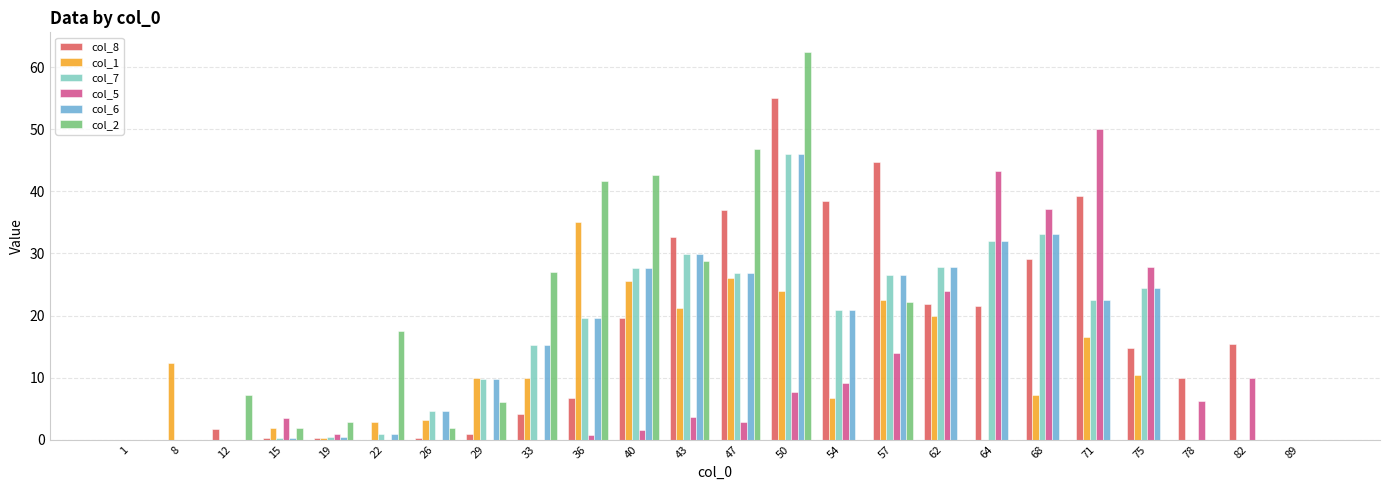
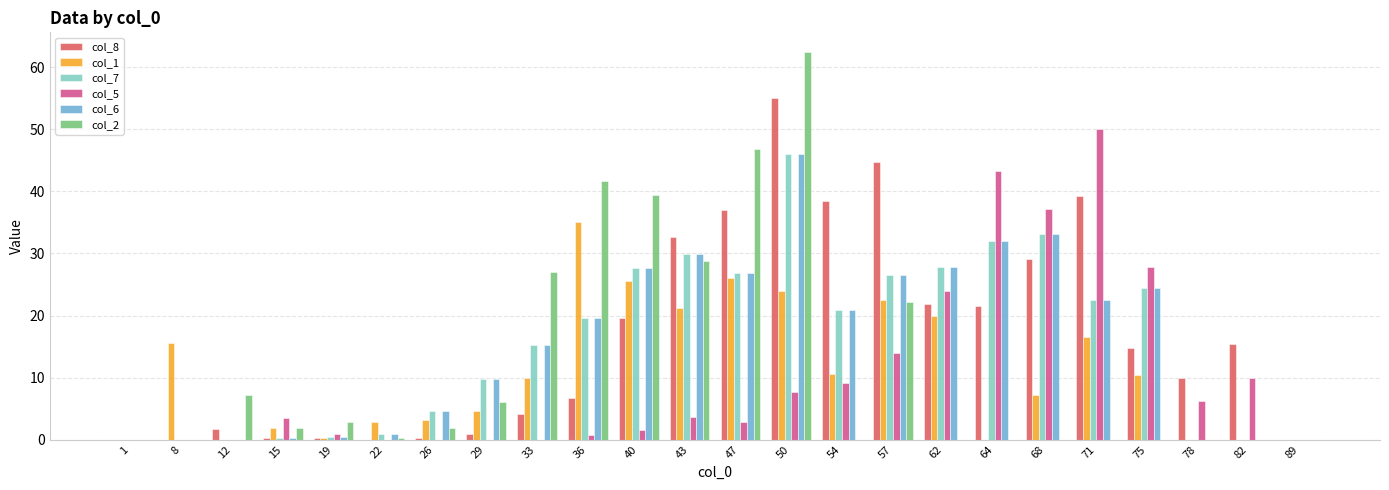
  {
    "col_1": {
      "1": 0,
-     "8": 12,
+     "8": 16,
      "12": 0,
      "15": 2,
      "22": 3,
      "26": 3,
-     "29": 10,
+     "29": 5,
      "33": 10,
      "36": 35,
      "40": 26,
      "43": 21,
      "47": 26,
      "50": 24,
-     "54": 7,
+     "54": 11,
      "57": 22,
      "62": 20,
      "64": 0,
      "68": 7,
      "71": 16,
      "75": 10,
      "78": 0,
      "82": 0,
      "89": 0
    },
    "col_2": {
      "1": 0,
      "8": 0,
      "12": 7,
      "15": 2,
      "19": 3,
-     "22": 18,
+     "22": 0,
      "26": 2,
      "29": 6,
      "33": 27,
      "36": 42,
-     "40": 43,
+     "40": 39,
      "43": 29,
      "47": 47,
      "50": 63,
      "54": 0,
      "57": 22,
      "62": 0,
      "64": 0,
      "68": 0,
      "71": 0,
      "75": 0,
      "78": 0,
      "82": 0,
      "89": 0
    }
  }
